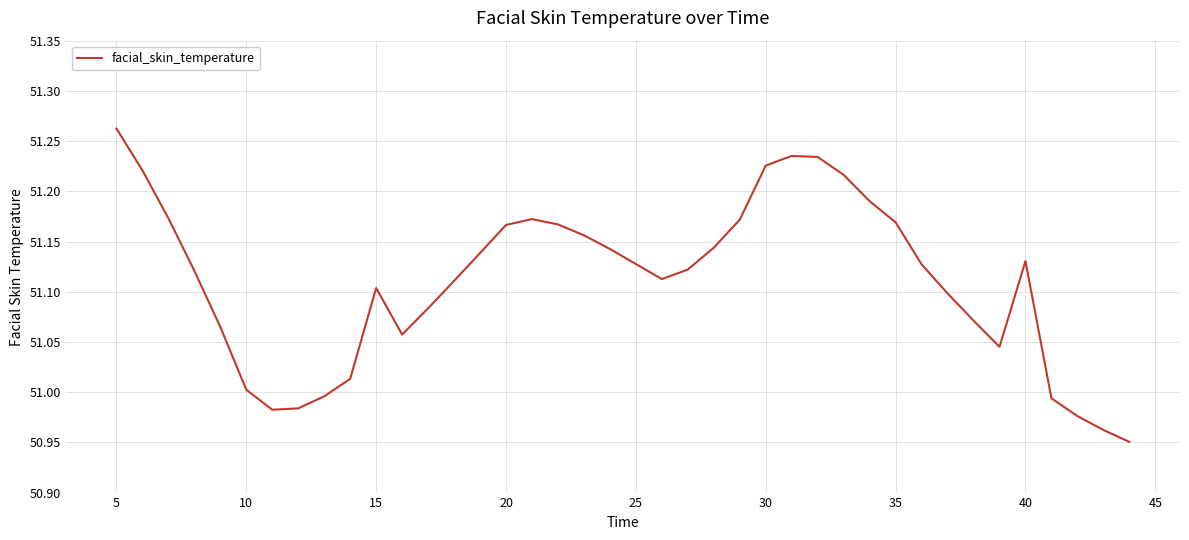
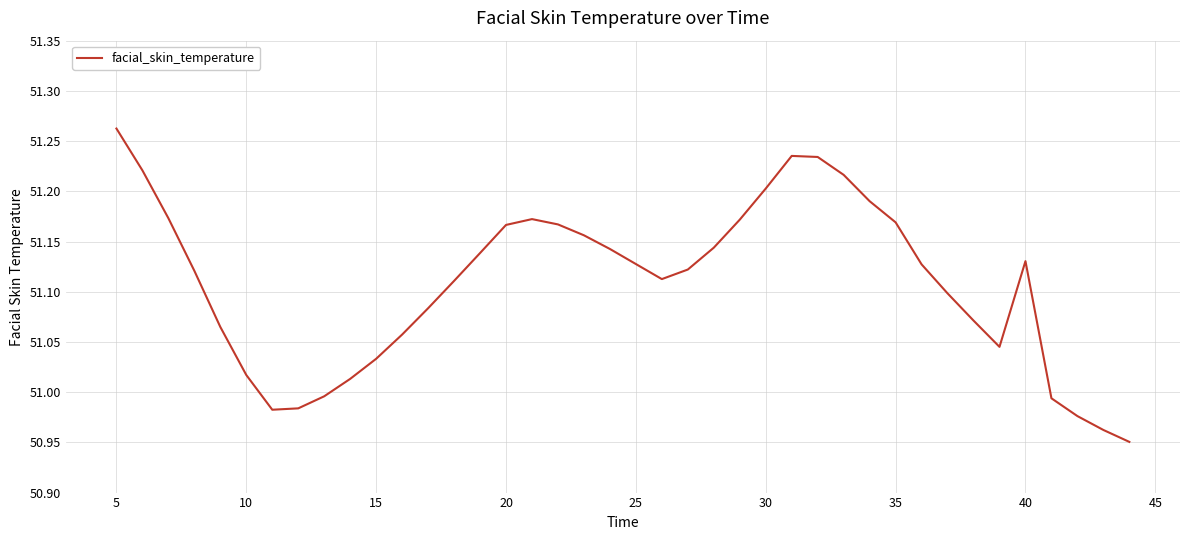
  {
    "5": 51.262,
-   "10": 51.002,
-   "15": 51.104,
+   "10": 51.017,
+   "15": 51.033,
    "20": 51.167,
    "25": 51.128,
-   "30": 51.226,
+   "30": 51.203,
    "35": 51.169,
    "40": 51.130
  }
